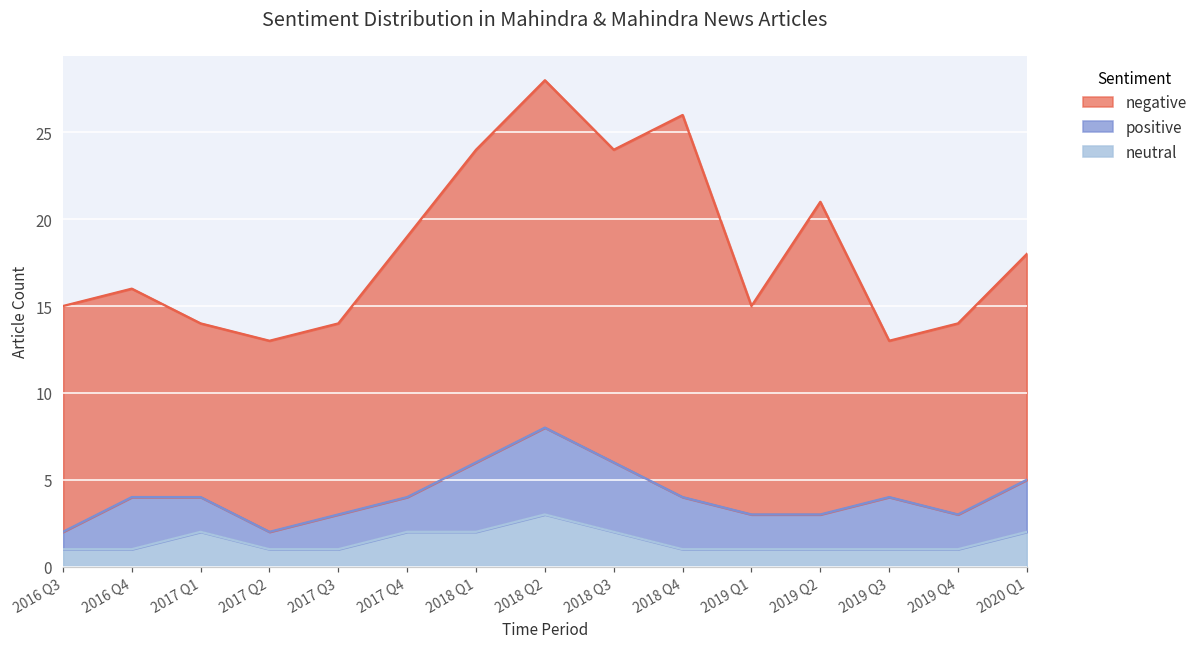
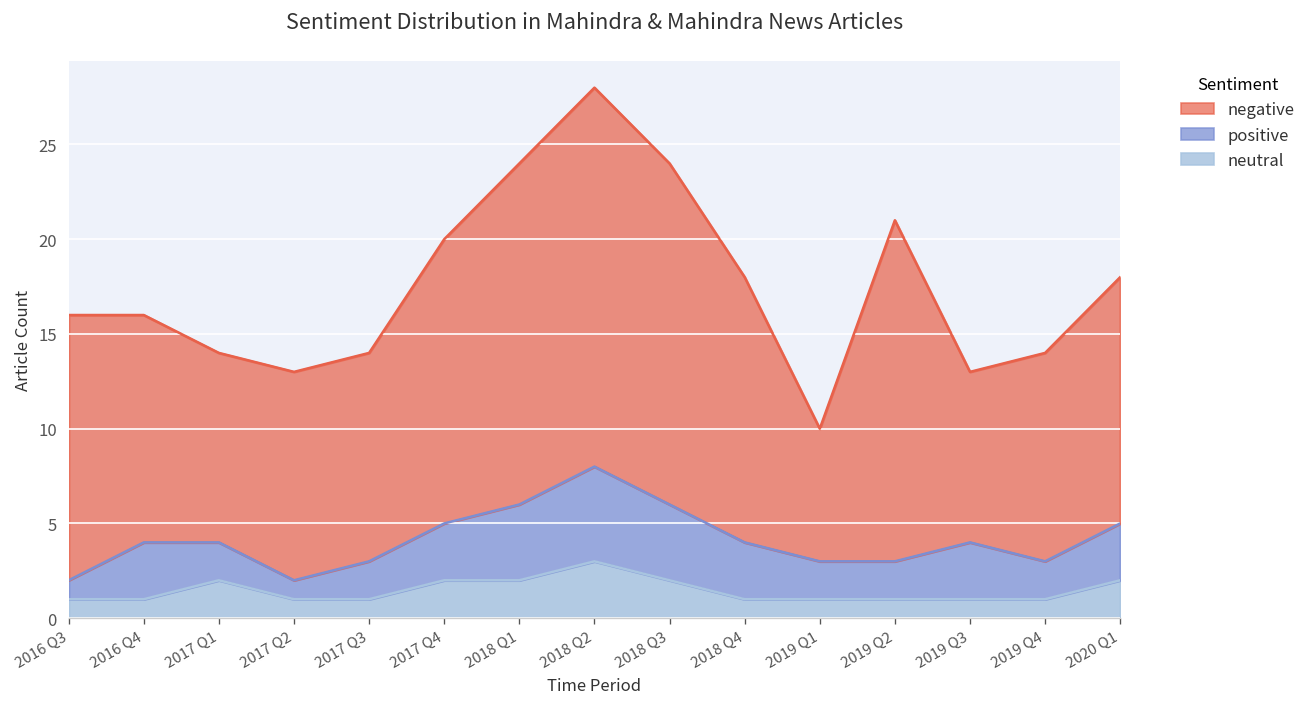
  {
    "neutral": {
      "2016 Q3": 1,
      "2016 Q4": 1,
      "2017 Q1": 2,
      "2017 Q2": 1,
      "2017 Q3": 1,
      "2017 Q4": 2,
      "2018 Q1": 2,
      "2018 Q2": 3,
      "2018 Q3": 2,
      "2018 Q4": 1,
      "2019 Q1": 1,
      "2019 Q2": 1,
      "2019 Q3": 1,
      "2019 Q4": 1,
      "2020 Q1": 2
    },
    "positive": {
      "2016 Q3": 1,
      "2016 Q4": 3,
      "2017 Q1": 2,
      "2017 Q2": 1,
      "2017 Q3": 2,
-     "2017 Q4": 2,
+     "2017 Q4": 3,
      "2018 Q1": 4,
      "2018 Q2": 5,
      "2018 Q3": 4,
      "2018 Q4": 3,
      "2019 Q1": 2,
      "2019 Q2": 2,
      "2019 Q3": 3,
      "2019 Q4": 2,
      "2020 Q1": 3
    },
    "negative": {
-     "2016 Q3": 13,
+     "2016 Q3": 14,
      "2016 Q4": 12,
      "2017 Q1": 10,
      "2017 Q2": 11,
      "2017 Q3": 11,
      "2017 Q4": 15,
      "2018 Q1": 18,
      "2018 Q2": 20,
      "2018 Q3": 18,
-     "2018 Q4": 22,
-     "2019 Q1": 12,
+     "2018 Q4": 14,
+     "2019 Q1": 7,
      "2019 Q2": 18,
      "2019 Q3": 9,
      "2019 Q4": 11,
      "2020 Q1": 13
    }
  }
